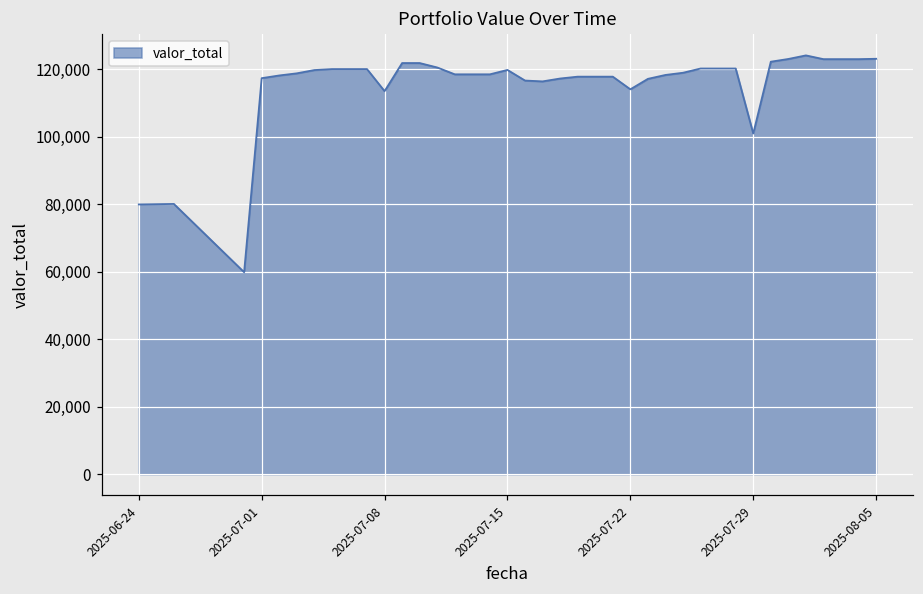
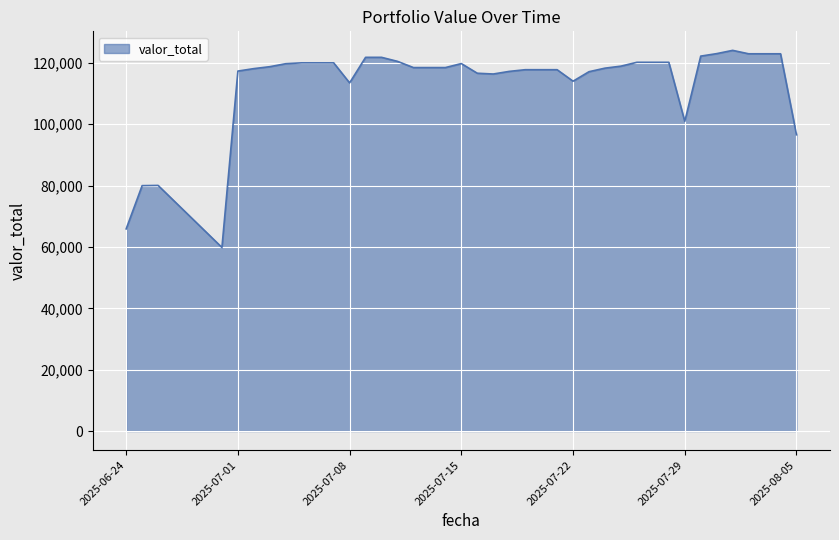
  {
-   "2025-06-24": "80,000",
+   "2025-06-24": "66,000",
    "2025-07-01": "117,000",
    "2025-07-08": "113,000",
    "2025-07-15": "120,000",
    "2025-07-22": "114,000",
    "2025-07-29": "101,000",
-   "2025-08-05": "123,000"
+   "2025-08-05": "97,000"
  }
